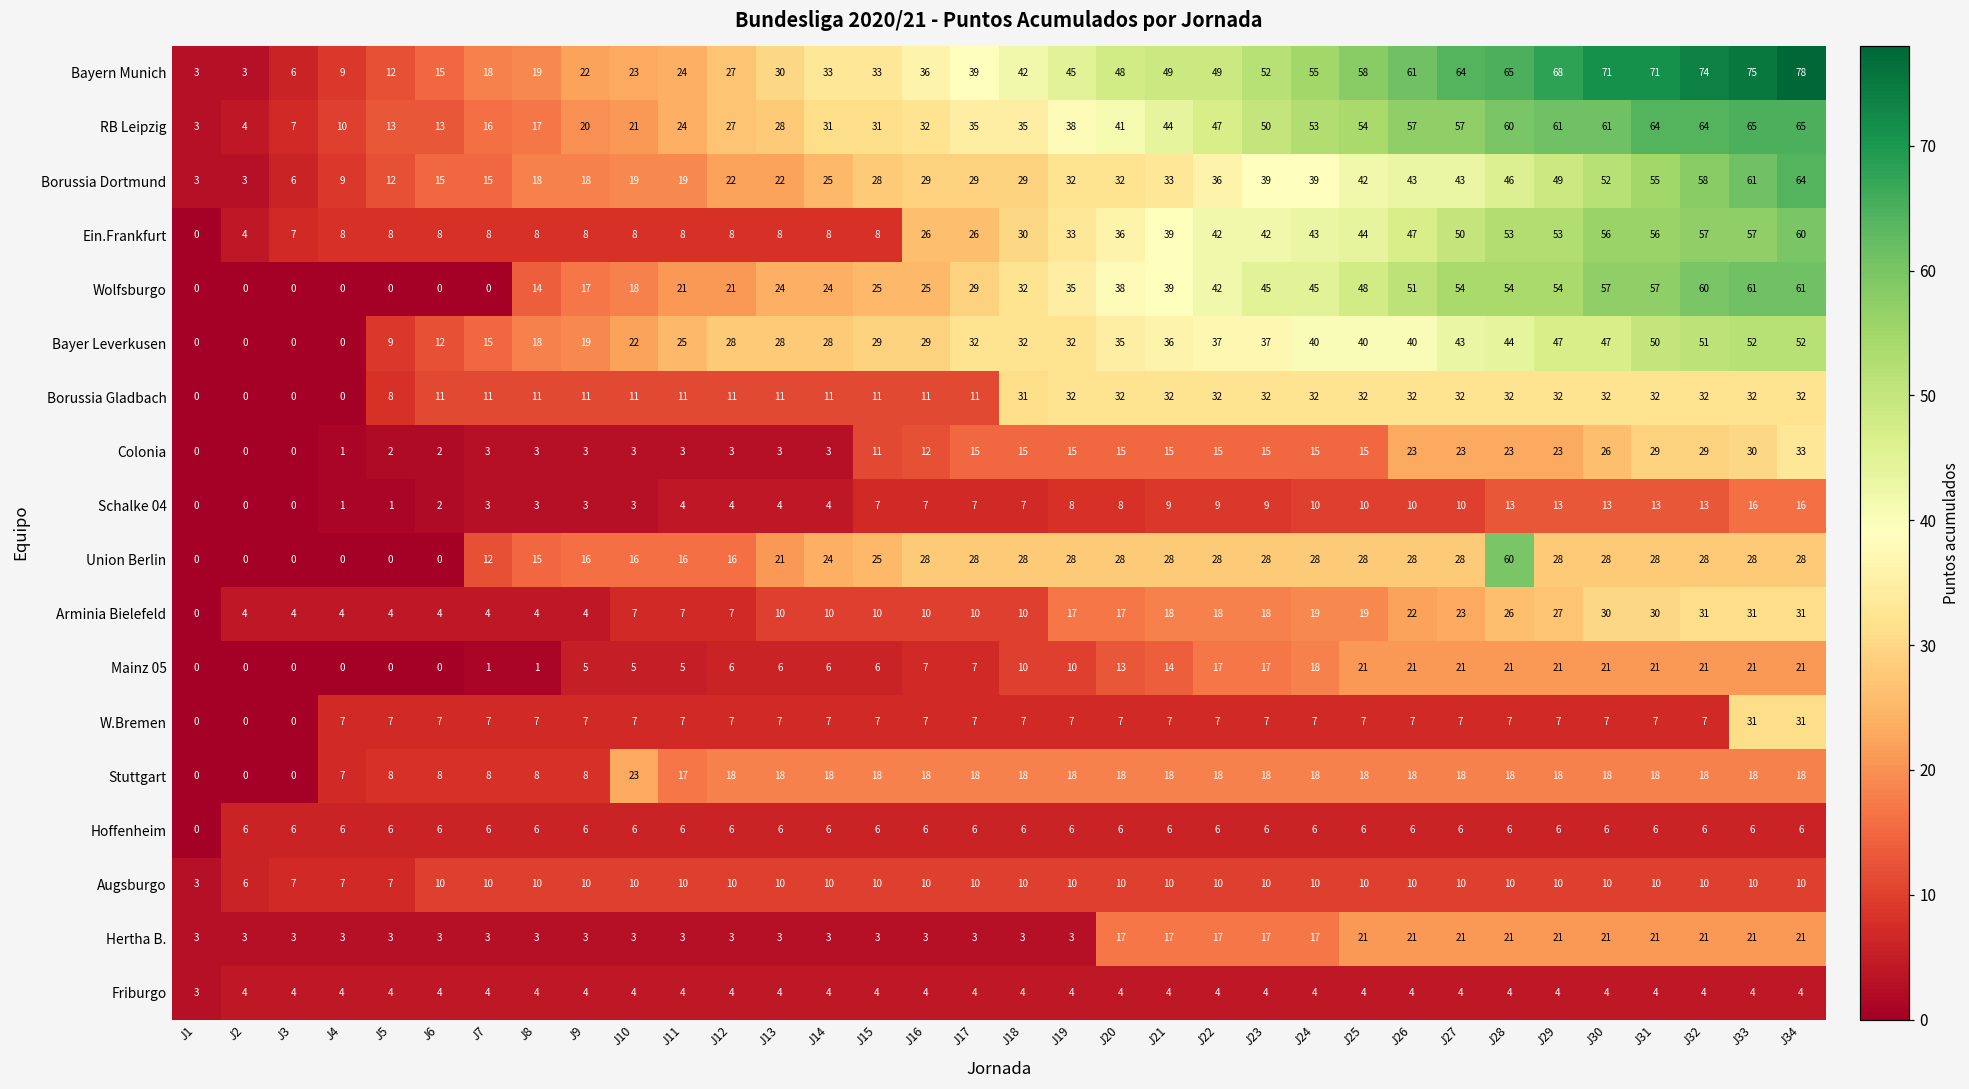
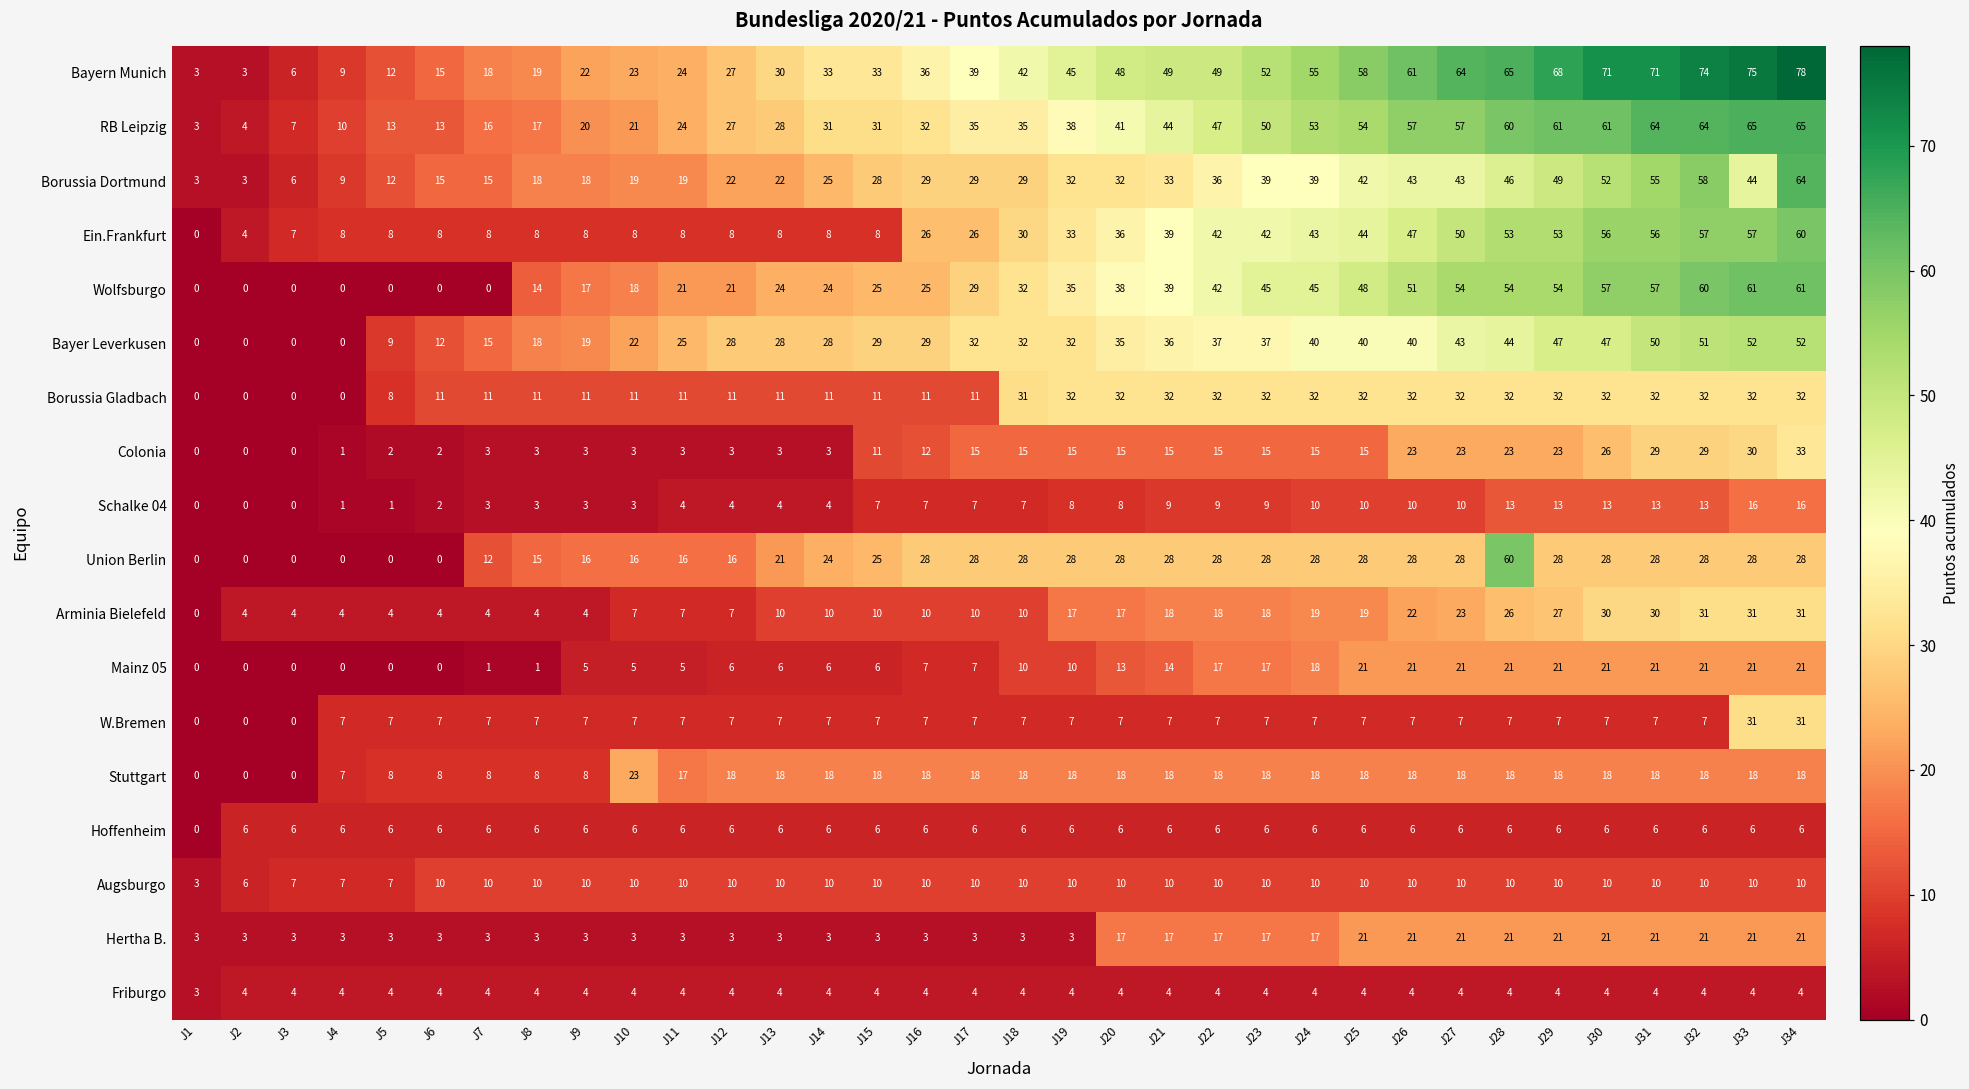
  {
    "Borussia Dortmund": {
      "J1": 3,
      "J2": 3,
      "J3": 6,
      "J4": 9,
      "J5": 12,
      "J6": 15,
      "J7": 15,
      "J8": 18,
      "J9": 18,
      "J10": 19,
      "J11": 19,
      "J12": 22,
      "J13": 22,
      "J14": 25,
      "J15": 28,
      "J16": 29,
      "J17": 29,
      "J18": 29,
      "J19": 32,
      "J20": 32,
      "J21": 33,
      "J22": 36,
      "J23": 39,
      "J24": 39,
      "J25": 42,
      "J26": 43,
      "J27": 43,
      "J28": 46,
      "J29": 49,
      "J30": 52,
      "J31": 55,
      "J32": 58,
-     "J33": 61,
+     "J33": 44,
      "J34": 64
    }
  }
